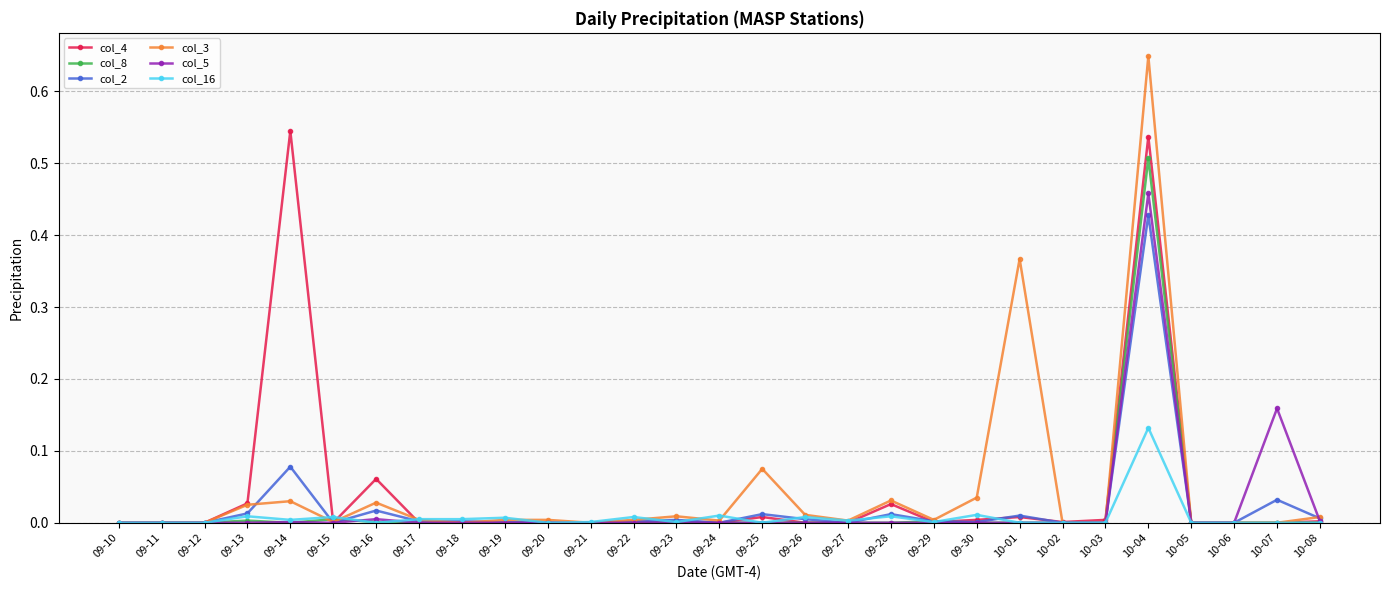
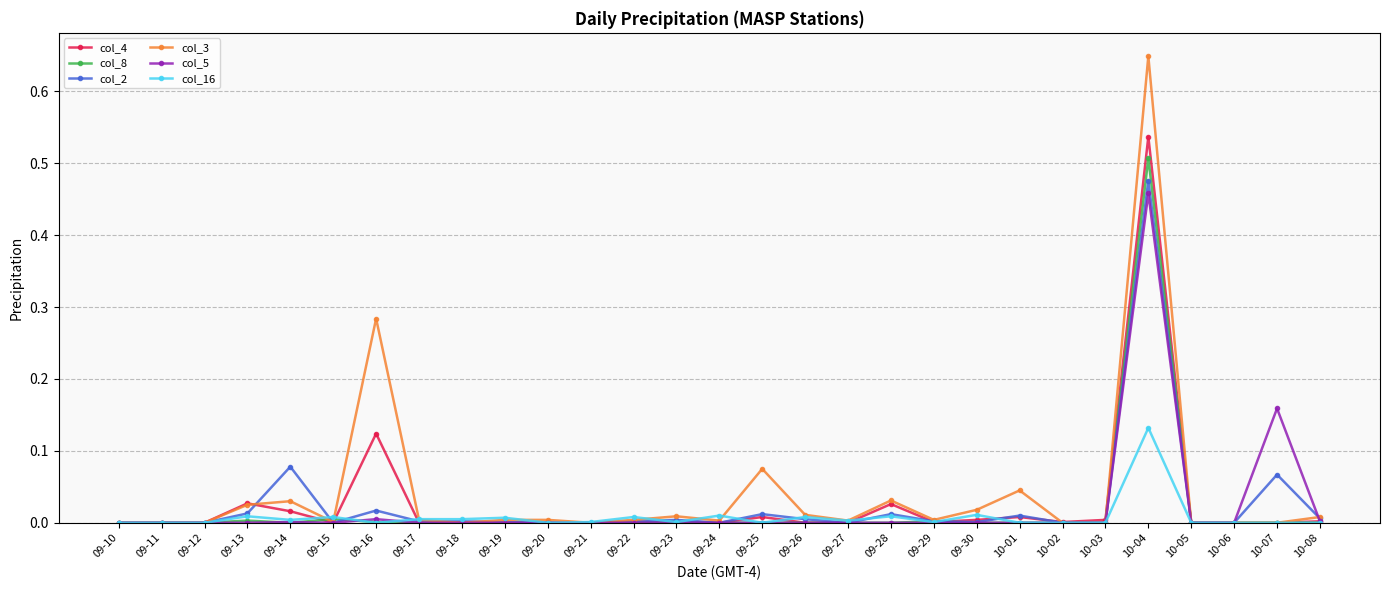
  {
    "col_4": {
-     "09-14": 0.55,
-     "09-16": 0.06,
+     "09-14": 0.02,
+     "09-16": 0.12,
      "09-25": 0.01,
      "09-28": 0.03,
      "10-03": 0.00,
      "10-04": 0.54
    },
    "col_8": {
      "10-04": 0.51
    },
    "col_2": {
      "09-13": 0.01,
      "09-14": 0.08,
      "09-16": 0.02,
      "09-25": 0.01,
-     "10-04": 0.43,
-     "10-07": 0.03
+     "10-04": 0.48,
+     "10-07": 0.07
    },
    "col_3": {
      "09-14": 0.03,
-     "09-16": 0.03,
+     "09-16": 0.28,
      "09-20": 0.00,
      "09-23": 0.01,
      "09-25": 0.08,
      "09-28": 0.03,
-     "09-30": 0.04,
-     "10-01": 0.37,
+     "09-30": 0.02,
+     "10-01": 0.05,
      "10-04": 0.65
    },
    "col_5": {
      "09-16": 0.01,
      "10-04": 0.46,
      "10-07": 0.16
    },
    "col_16": {
      "09-13": 0.01,
      "09-22": 0.01,
      "09-24": 0.01,
      "09-30": 0.01,
      "10-04": 0.13
    }
  }
